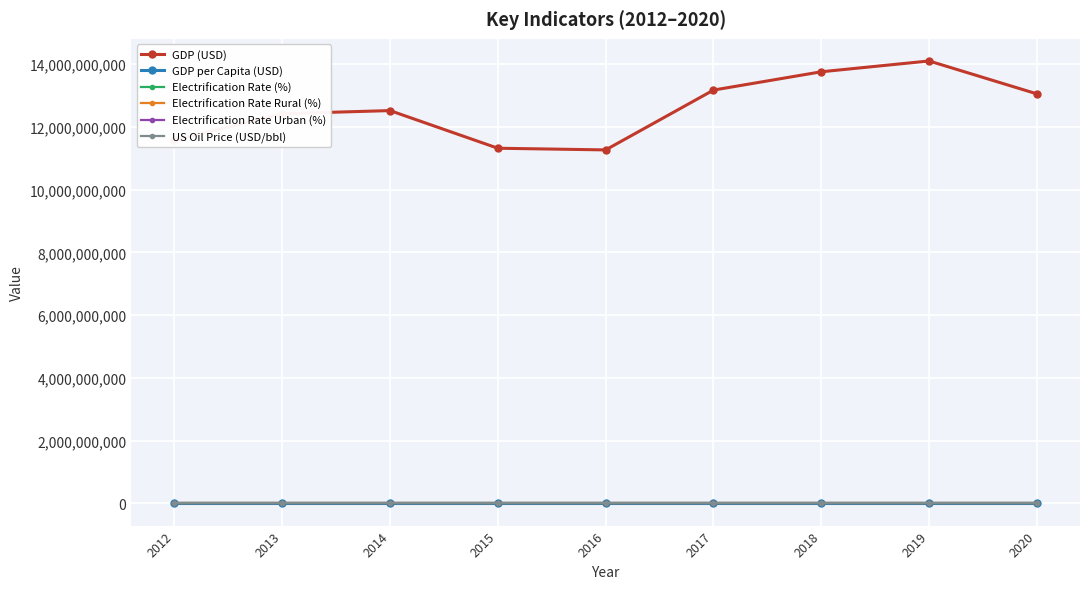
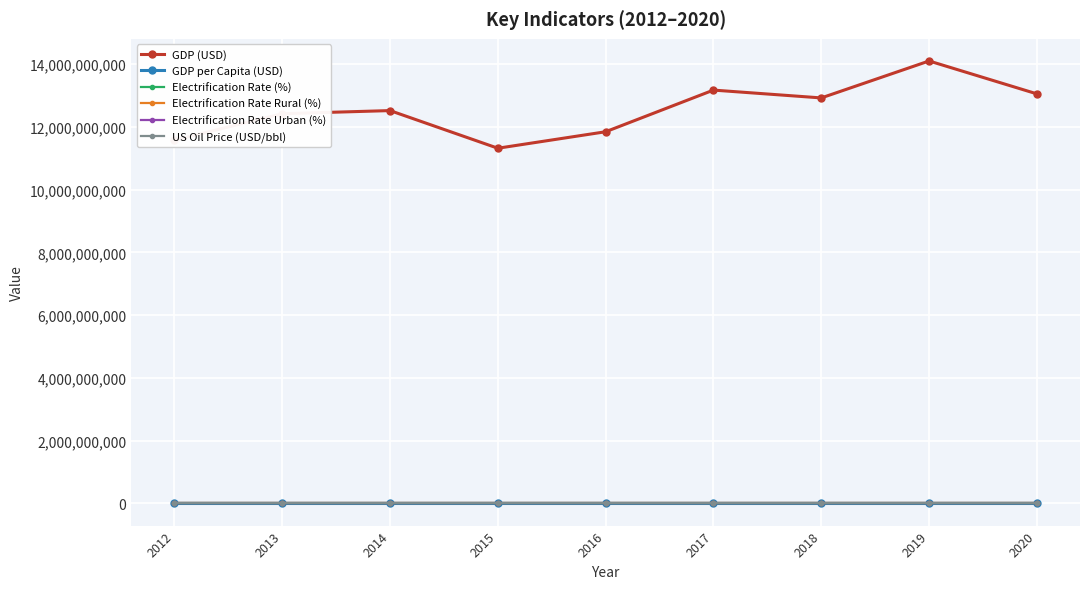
  {
    "GDP (USD)": {
      "2014": "12,500,000,000",
      "2015": "11,300,000,000",
-     "2016": "11,300,000,000",
+     "2016": "11,800,000,000",
      "2017": "13,200,000,000",
-     "2018": "13,800,000,000",
+     "2018": "12,900,000,000",
      "2019": "14,100,000,000",
      "2020": "13,100,000,000"
    },
    "US Oil Price (USD/bbl)": {
      "2012": "0",
      "2013": "0",
      "2014": "0",
      "2015": "0",
      "2016": "0",
      "2017": "0",
      "2018": "0",
      "2019": "0",
      "2020": "0"
    }
  }
